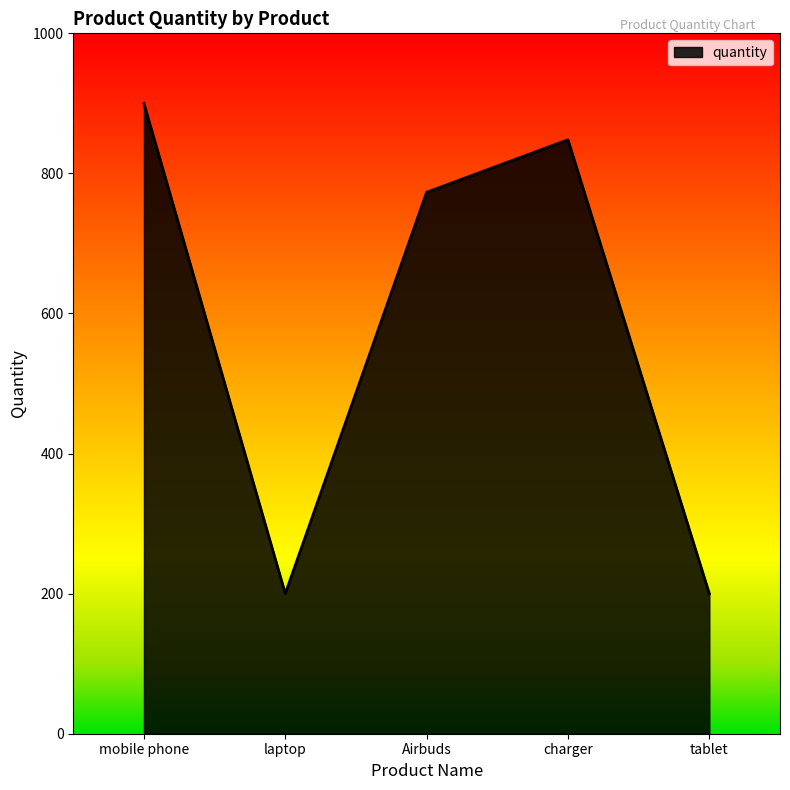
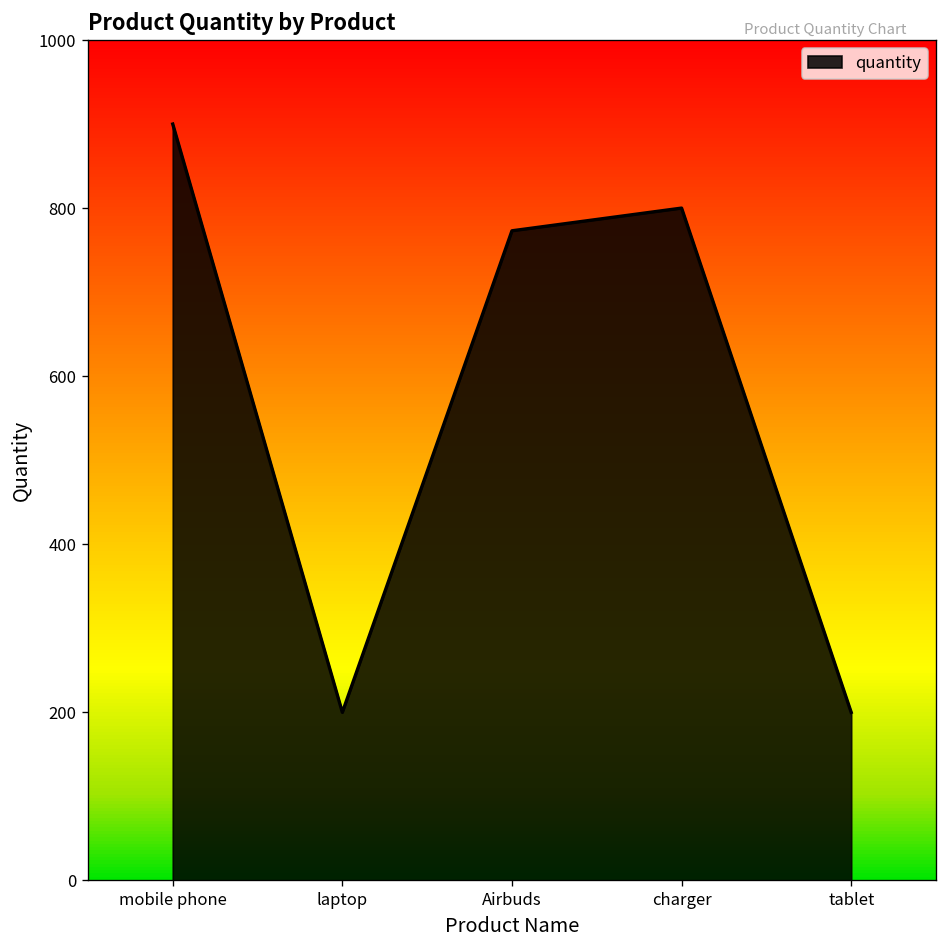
  {
    "mobile phone": 900,
    "laptop": 200,
    "Airbuds": 770,
-   "charger": 850,
+   "charger": 800,
    "tablet": 200
  }
